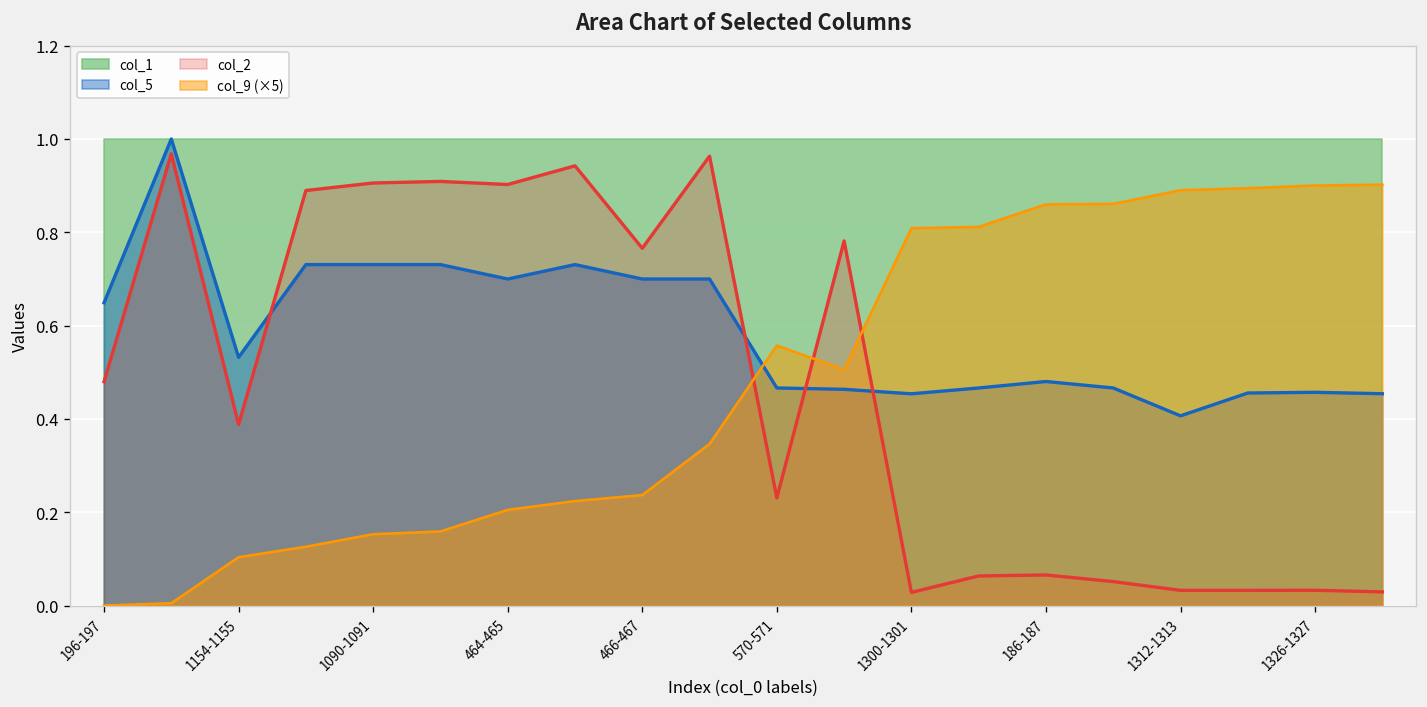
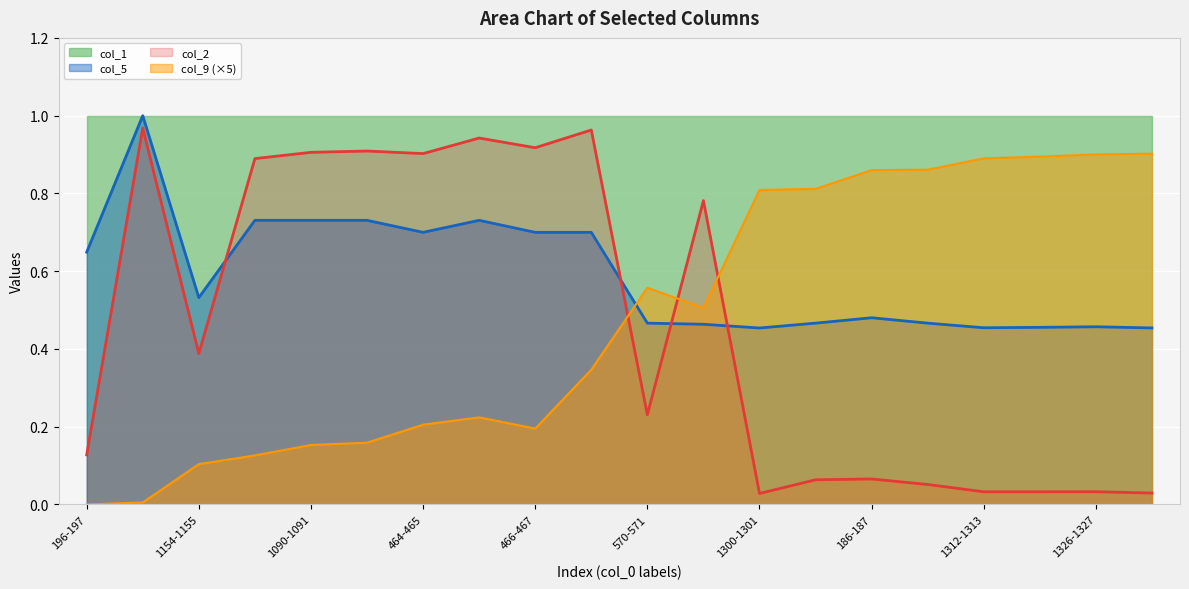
  {
    "col_1": {
      "196-197": 1.00,
      "1154-1155": 1.00,
      "1090-1091": 1.00,
      "464-465": 1.00,
      "466-467": 1.00,
      "570-571": 1.00,
      "1300-1301": 1.00,
      "186-187": 1.00,
      "1312-1313": 1.00,
      "1326-1327": 1.00
    },
    "col_5": {
      "196-197": 0.65,
      "1154-1155": 0.53,
      "1090-1091": 0.73,
      "464-465": 0.70,
      "466-467": 0.70,
      "570-571": 0.47,
      "1300-1301": 0.45,
      "186-187": 0.48,
-     "1312-1313": 0.41,
+     "1312-1313": 0.45,
      "1326-1327": 0.46
    },
    "col_2": {
-     "196-197": 0.48,
+     "196-197": 0.13,
      "1154-1155": 0.39,
      "1090-1091": 0.91,
      "464-465": 0.90,
-     "466-467": 0.77,
+     "466-467": 0.92,
      "570-571": 0.23,
      "1300-1301": 0.03,
      "186-187": 0.07,
      "1312-1313": 0.03,
      "1326-1327": 0.03
    },
    "col_9 (×5)": {
      "196-197": 0.00,
      "1154-1155": 0.10,
      "1090-1091": 0.15,
      "464-465": 0.21,
-     "466-467": 0.24,
+     "466-467": 0.20,
      "570-571": 0.56,
      "1300-1301": 0.81,
      "186-187": 0.86,
      "1312-1313": 0.89,
      "1326-1327": 0.90
    }
  }
